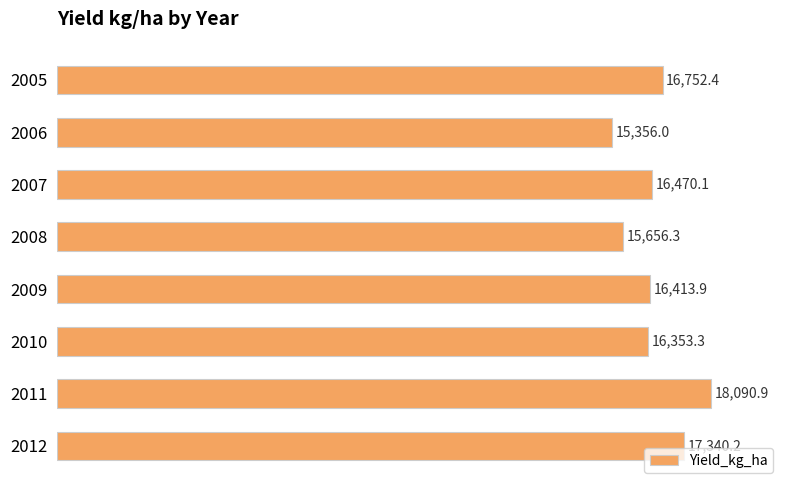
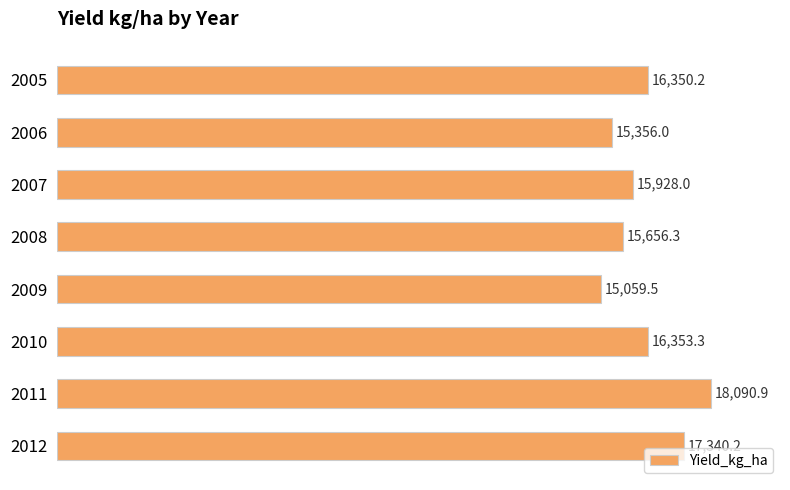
  {
-   "2005": "16,752.4",
+   "2005": "16,350.2",
    "2006": "15,356.0",
-   "2007": "16,470.1",
+   "2007": "15,928.0",
    "2008": "15,656.3",
-   "2009": "16,413.9",
+   "2009": "15,059.5",
    "2010": "16,353.3",
    "2011": "18,090.9"
  }
